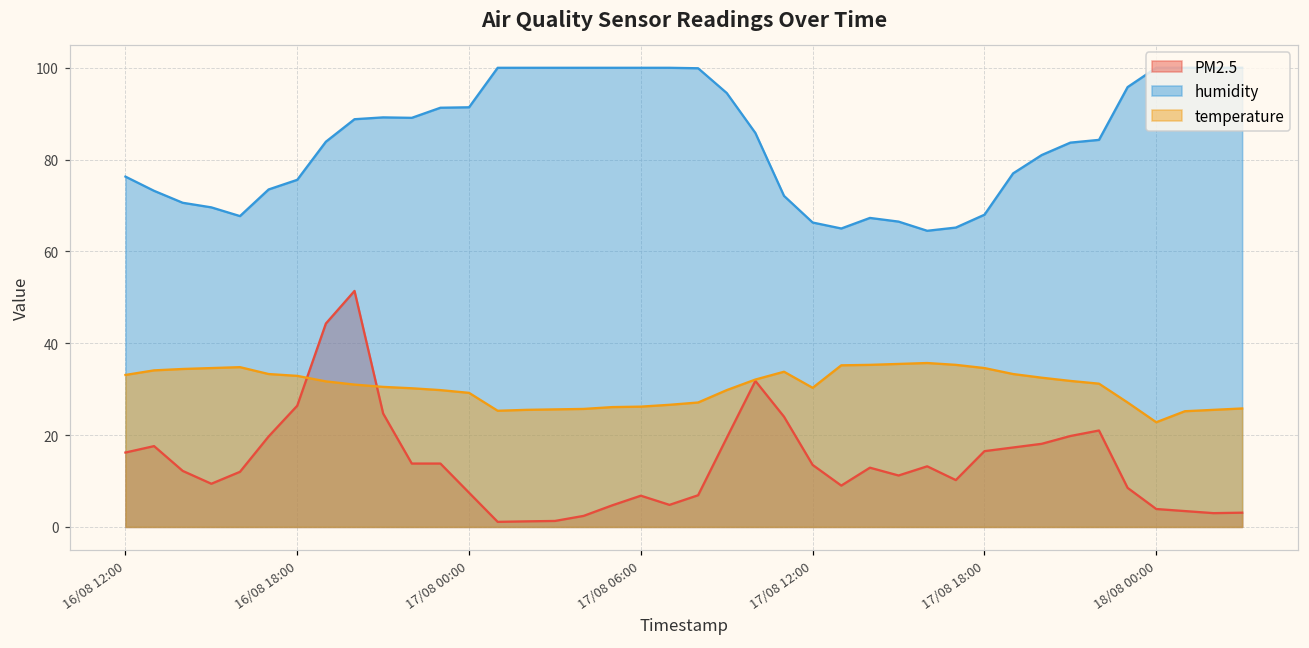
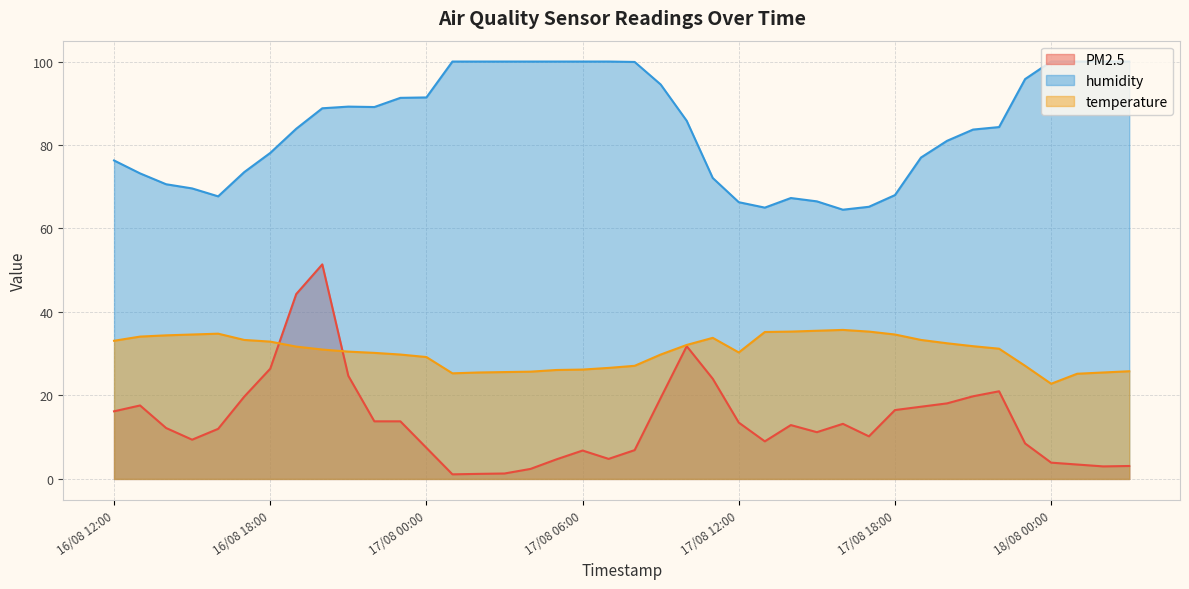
  {
    "PM2.5": {
      "16/08 12:00": 16,
      "16/08 18:00": 26,
      "17/08 00:00": 7,
      "17/08 06:00": 7,
      "17/08 12:00": 14,
      "17/08 18:00": 17,
      "18/08 00:00": 4
    },
    "humidity": {
      "16/08 12:00": 76,
-     "16/08 18:00": 76,
+     "16/08 18:00": 78,
      "17/08 00:00": 91,
      "17/08 06:00": 100,
      "17/08 12:00": 66,
      "17/08 18:00": 68
    },
    "temperature": {
      "16/08 12:00": 33,
      "16/08 18:00": 33,
      "17/08 00:00": 29,
      "17/08 06:00": 26,
      "17/08 12:00": 30,
      "17/08 18:00": 35,
      "18/08 00:00": 23
    }
  }
